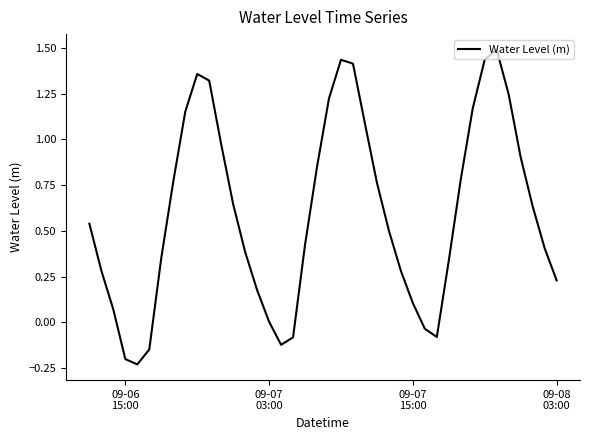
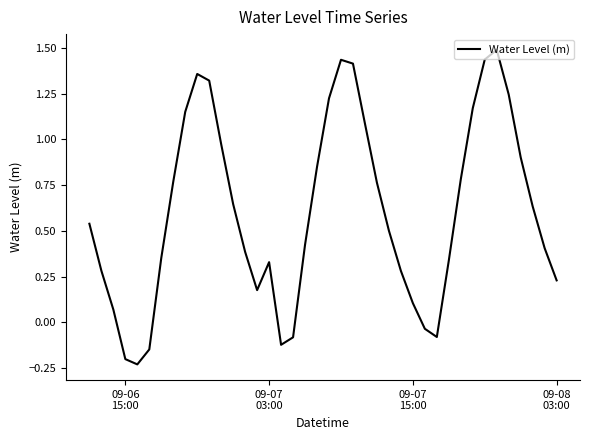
  {
    "09-06 15:00": -0.20,
-   "09-07 03:00": 0.00,
+   "09-07 03:00": 0.33,
    "09-07 15:00": 0.10,
    "09-08 03:00": 0.23
  }
